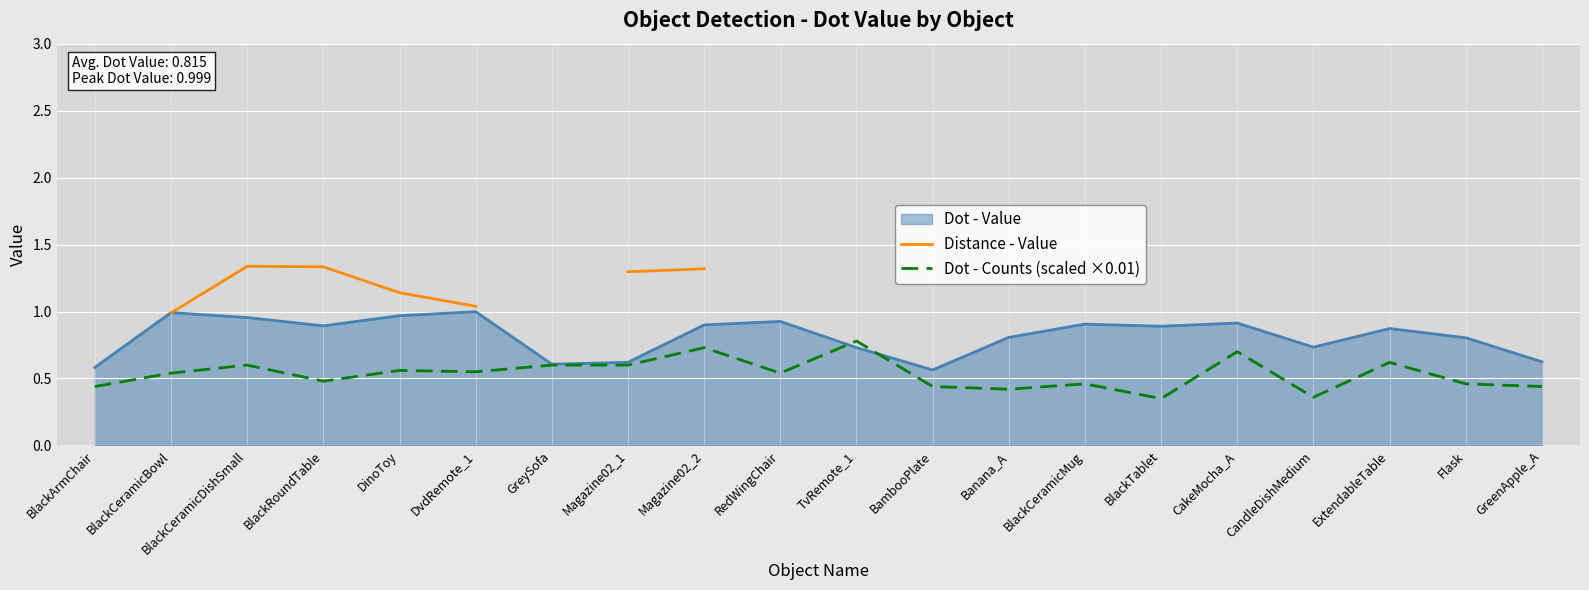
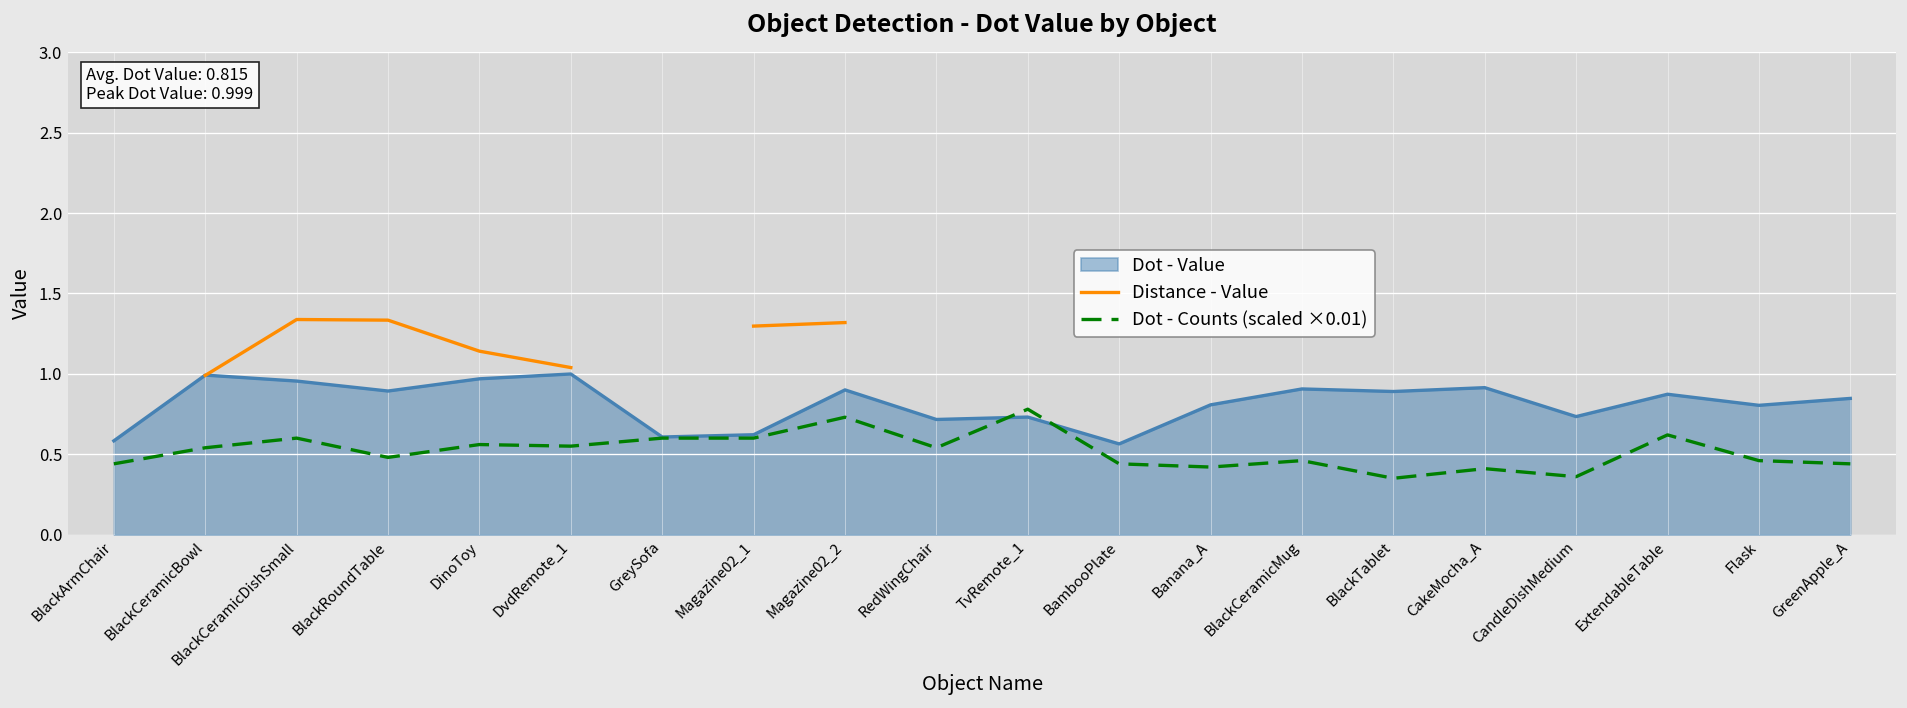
  {
    "Dot - Value": {
      "BlackArmChair": 0.58,
      "BlackCeramicDishSmall": 0.96,
      "BlackRoundTable": 0.89,
      "DinoToy": 0.97,
      "DvdRemote_1": 1.00,
      "Magazine02_1": 0.62,
      "Magazine02_2": 0.90,
-     "RedWingChair": 0.93,
+     "RedWingChair": 0.72,
      "TvRemote_1": 0.73,
      "BambooPlate": 0.56,
      "Banana_A": 0.81,
      "BlackCeramicMug": 0.91,
      "BlackTablet": 0.89,
      "CakeMocha_A": 0.91,
      "CandleDishMedium": 0.73,
      "ExtendableTable": 0.87,
      "Flask": 0.80,
-     "GreenApple_A": 0.63
+     "GreenApple_A": 0.85
    },
    "Distance - Value": {
      "BlackCeramicDishSmall": 1.34,
      "BlackRoundTable": 1.33,
      "DinoToy": 1.14,
      "DvdRemote_1": 1.04,
      "Magazine02_1": 1.30,
      "Magazine02_2": 1.32,
      "TvRemote_1": 1.07,
      "BlackTablet": 2.28
    },
    "Dot - Counts (scaled ×0.01)": {
      "BlackArmChair": 0.44,
      "BlackCeramicBowl": 0.54,
      "BlackCeramicDishSmall": 0.60,
      "BlackRoundTable": 0.48,
      "DinoToy": 0.56,
      "DvdRemote_1": 0.55,
      "Magazine02_1": 0.60,
      "Magazine02_2": 0.73,
      "RedWingChair": 0.54,
      "TvRemote_1": 0.78,
      "BambooPlate": 0.44,
      "Banana_A": 0.42,
      "BlackCeramicMug": 0.46,
      "BlackTablet": 0.35,
-     "CakeMocha_A": 0.70,
+     "CakeMocha_A": 0.41,
      "CandleDishMedium": 0.36,
      "ExtendableTable": 0.62,
      "Flask": 0.46,
      "GreenApple_A": 0.44
    }
  }
